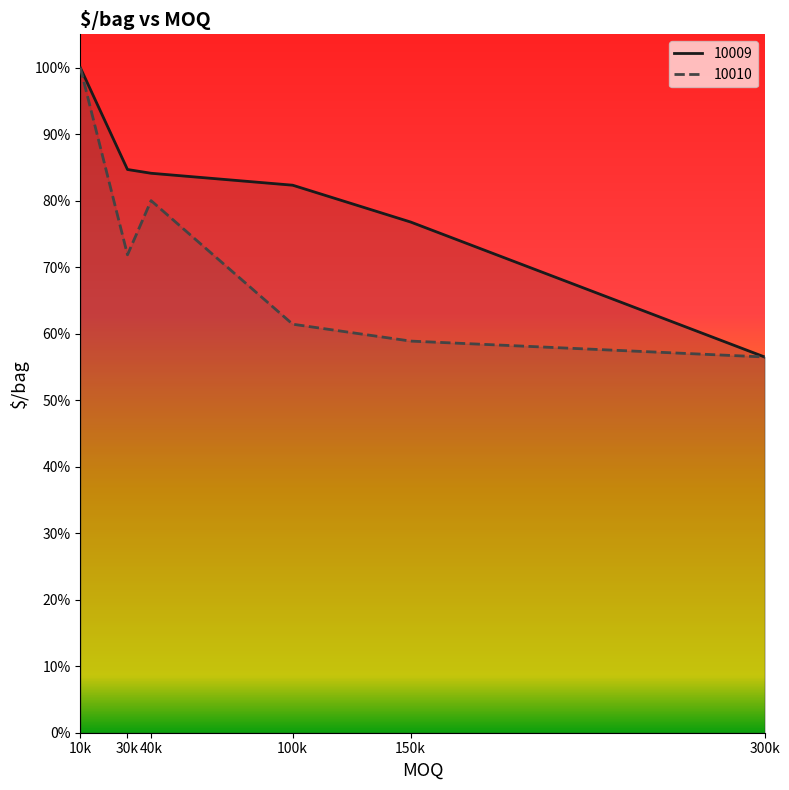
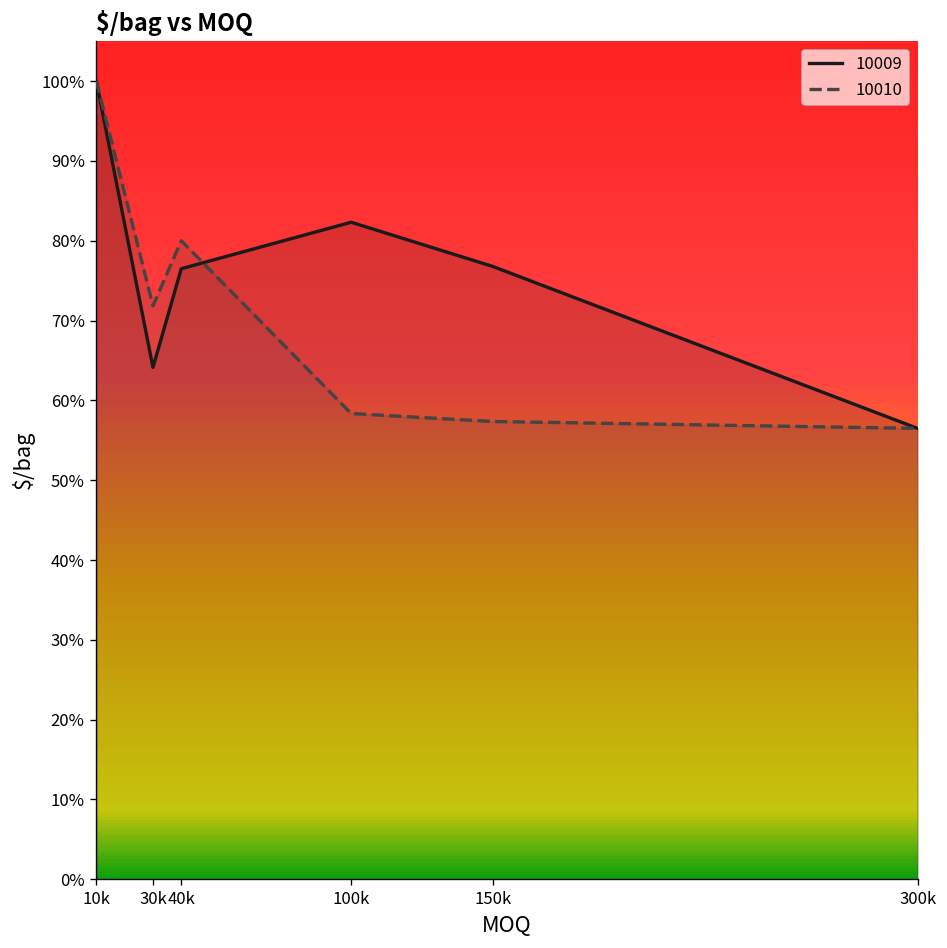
  {
    "10009": {
-     "30k": "85%",
-     "40k": "84%",
+     "30k": "64%",
+     "40k": "76%",
      "100k": "82%",
      "150k": "77%"
    },
    "10010": {
      "30k": "72%",
      "40k": "80%",
-     "100k": "61%",
-     "150k": "59%"
+     "100k": "58%",
+     "150k": "57%"
    }
  }
